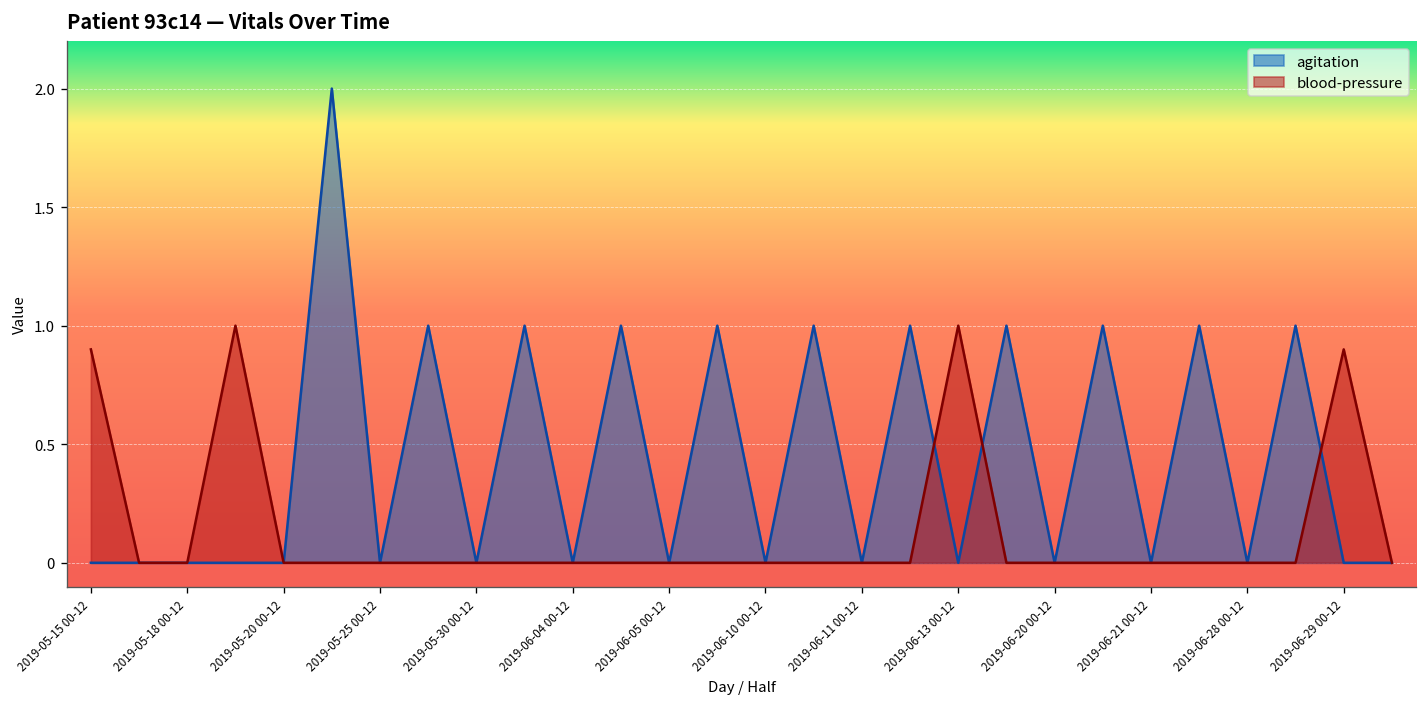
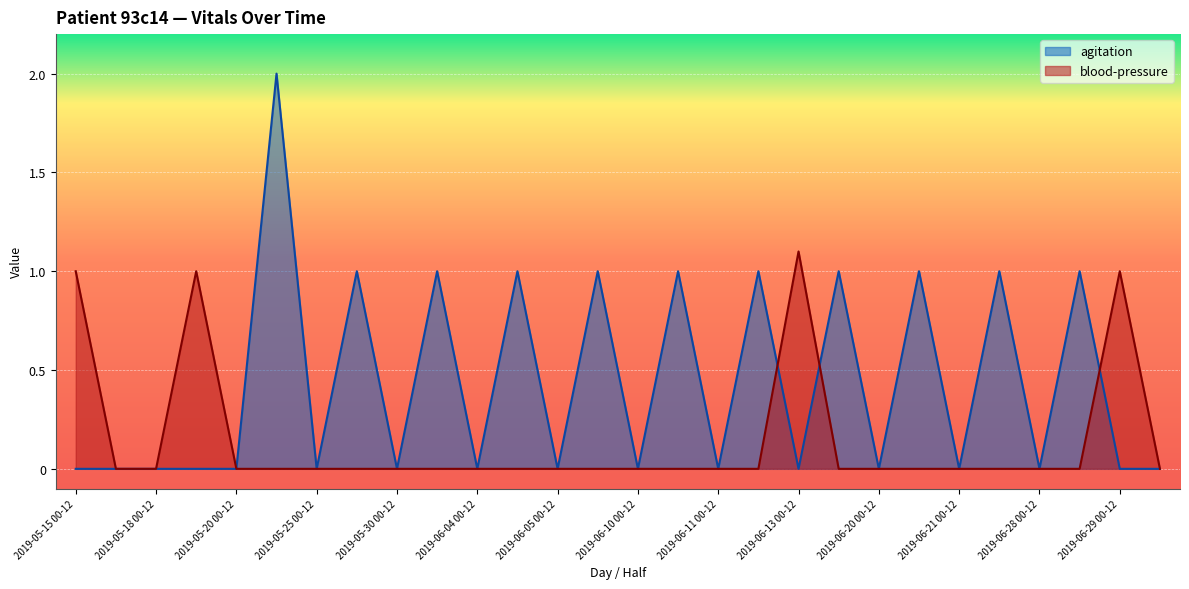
  {
    "agitation": {
      "2019-05-15 00-12": 0.0,
      "2019-06-13 00-12": 0.0,
      "2019-06-29 00-12": 0.0
    },
    "blood-pressure": {
-     "2019-05-15 00-12": 0.9,
-     "2019-06-13 00-12": 1.0,
-     "2019-06-29 00-12": 0.9
+     "2019-05-15 00-12": 1.0,
+     "2019-06-13 00-12": 1.1,
+     "2019-06-29 00-12": 1.0
    }
  }
